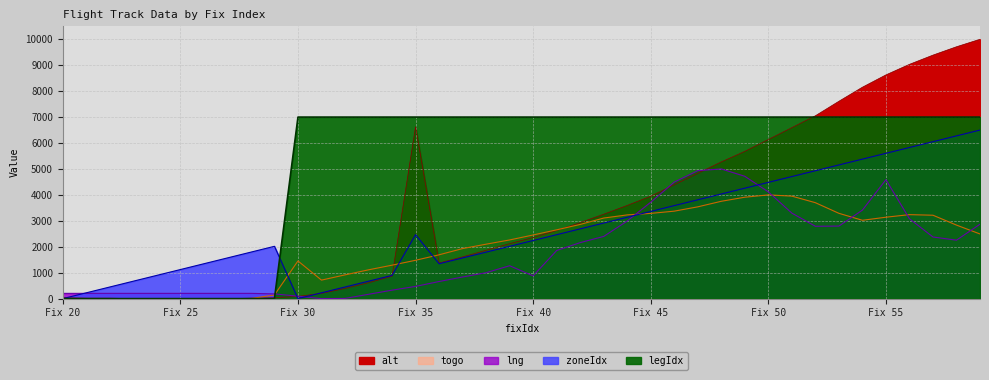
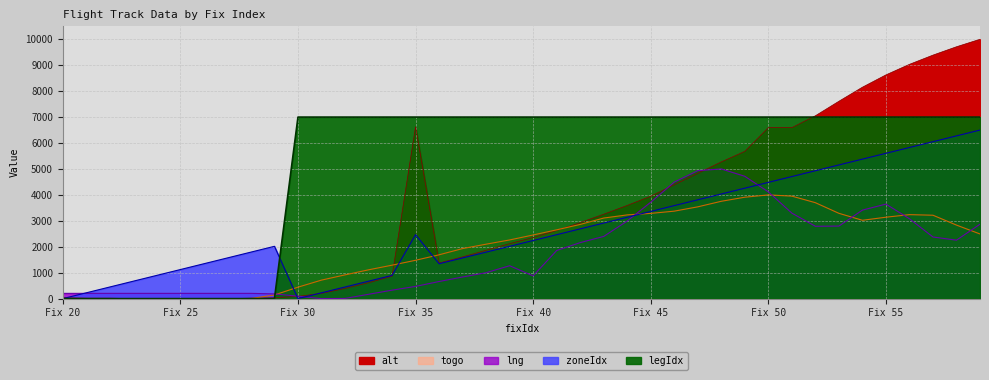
  {
    "alt": {
      "Fix 35": 6600,
      "Fix 45": 3900,
-     "Fix 50": 6100,
+     "Fix 50": 6600,
      "Fix 55": 8600
    },
    "togo": {
-     "Fix 30": 1500,
+     "Fix 30": 400,
      "Fix 35": 1500,
      "Fix 50": 4000,
      "Fix 55": 3100
    },
    "lng": {
      "Fix 20": 200,
      "Fix 25": 200,
      "Fix 35": 500,
      "Fix 40": 900,
      "Fix 45": 3700,
      "Fix 50": 4100,
-     "Fix 55": 4600
+     "Fix 55": 3600
    },
    "zoneIdx": {
      "Fix 25": 1100,
      "Fix 35": 2500,
      "Fix 40": 2200,
      "Fix 50": 4500,
      "Fix 55": 5600
    },
    "legIdx": {
      "Fix 30": 7000,
      "Fix 35": 7000,
      "Fix 40": 7000,
      "Fix 45": 7000,
      "Fix 50": 7000,
      "Fix 55": 7000
    }
  }
